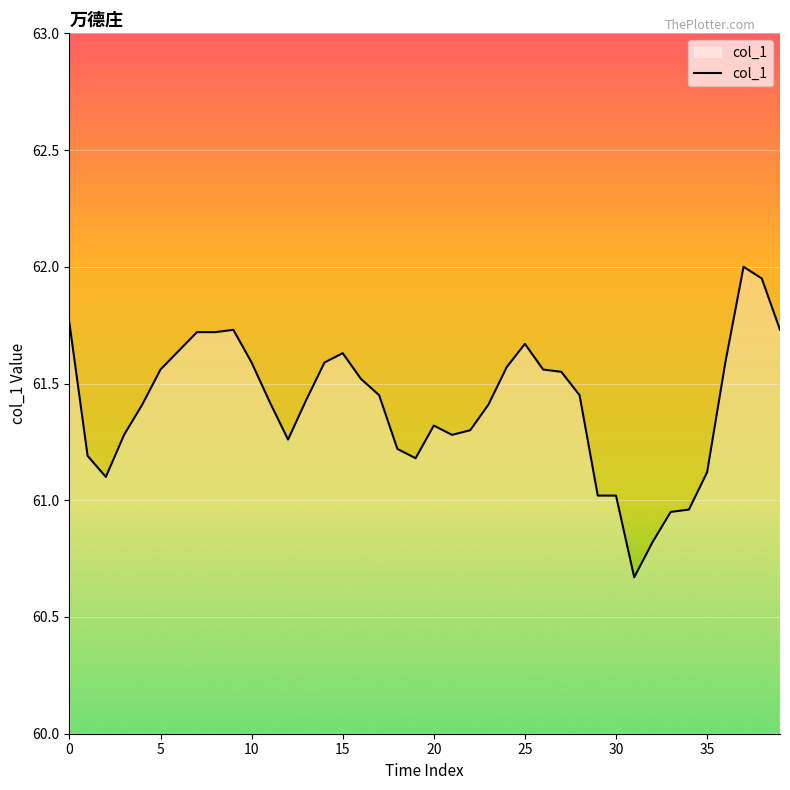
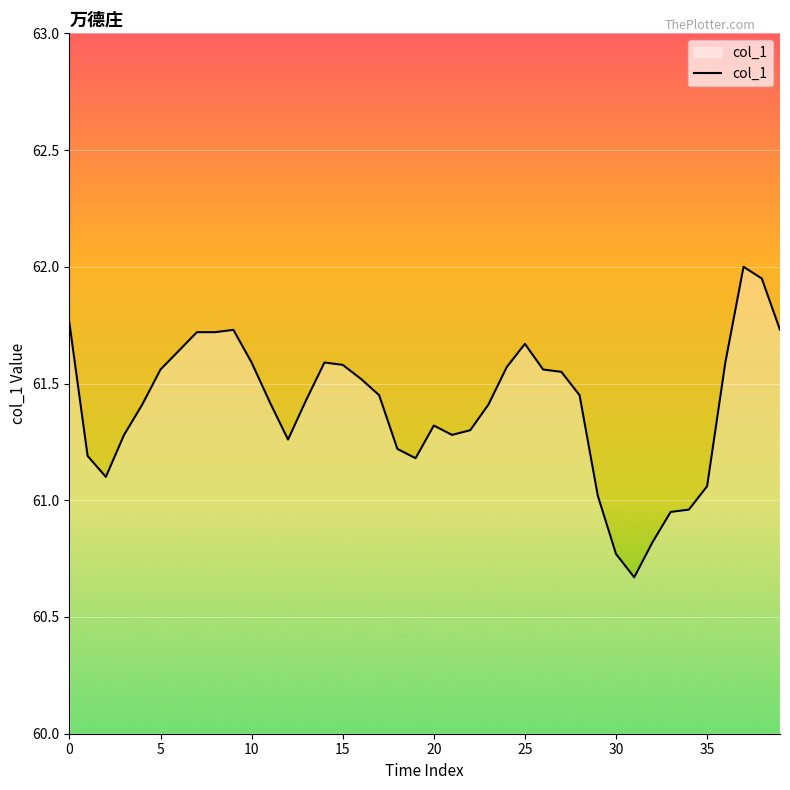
  {
    "0": 61.76,
    "5": 61.56,
    "10": 61.59,
-   "15": 61.63,
+   "15": 61.58,
    "20": 61.32,
    "25": 61.67,
-   "30": 61.02,
-   "35": 61.12
+   "30": 60.77,
+   "35": 61.06
  }
